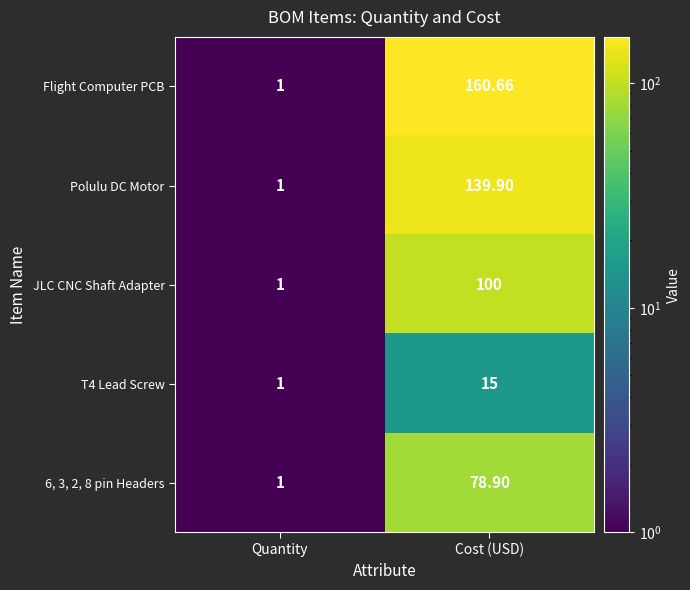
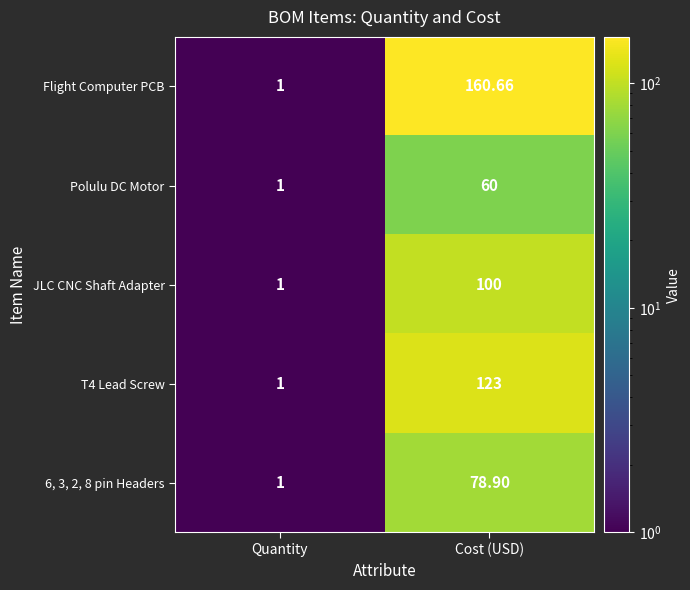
  {
    "Flight Computer PCB": {
      "Quantity": 1,
      "Cost (USD)": 160.66
    },
    "Polulu DC Motor": {
      "Quantity": 1,
-     "Cost (USD)": 139.90
+     "Cost (USD)": 60
    },
    "JLC CNC Shaft Adapter": {
      "Quantity": 1,
      "Cost (USD)": 100
    },
    "T4 Lead Screw": {
      "Quantity": 1,
-     "Cost (USD)": 15
+     "Cost (USD)": 123
    },
    "6, 3, 2, 8 pin Headers": {
      "Quantity": 1,
      "Cost (USD)": 78.90
    }
  }
